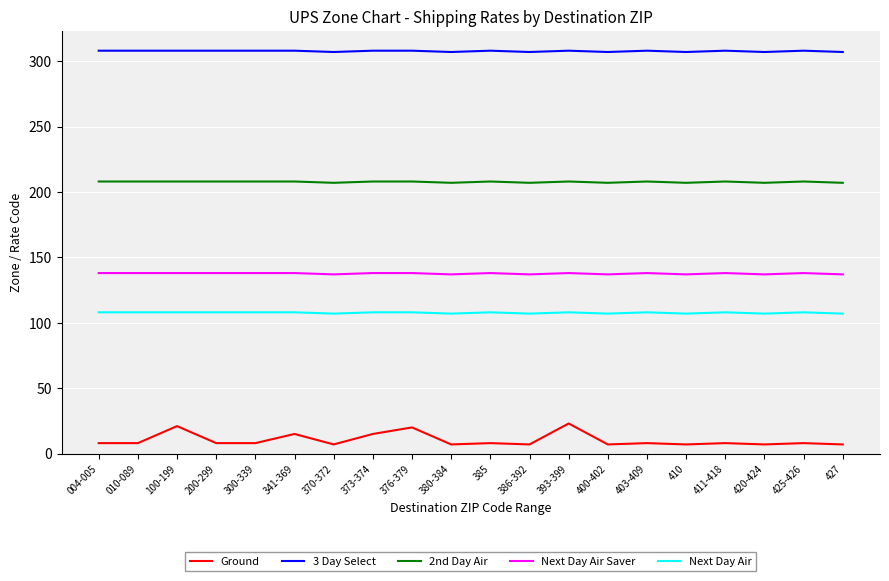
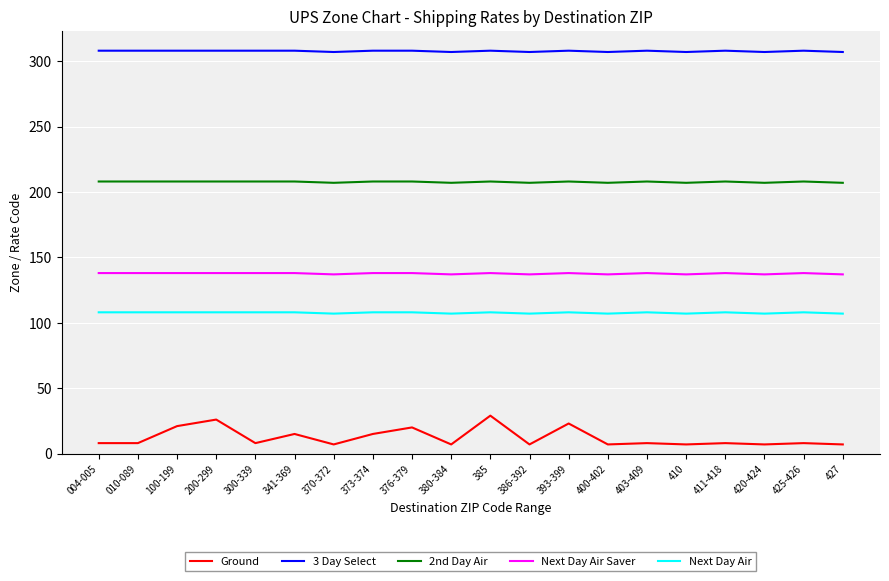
  {
    "Ground": {
      "004-005": 8,
      "010-089": 8,
      "100-199": 21,
-     "200-299": 8,
+     "200-299": 26,
      "300-339": 8,
      "341-369": 15,
      "370-372": 7,
      "373-374": 15,
      "376-379": 20,
      "380-384": 7,
-     "385": 8,
+     "385": 29,
      "386-392": 7,
      "393-399": 23,
      "400-402": 7,
      "403-409": 8,
      "410": 7,
      "411-418": 8,
      "420-424": 7,
      "425-426": 8,
      "427": 7
    },
    "3 Day Select": {
      "004-005": 308,
      "010-089": 308,
      "100-199": 308,
      "200-299": 308,
      "300-339": 308,
      "341-369": 308,
      "370-372": 307,
      "373-374": 308,
      "376-379": 308,
      "380-384": 307,
      "385": 308,
      "386-392": 307,
      "393-399": 308,
      "400-402": 307,
      "403-409": 308,
      "410": 307,
      "411-418": 308,
      "420-424": 307,
      "425-426": 308,
      "427": 307
    },
    "2nd Day Air": {
      "004-005": 208,
      "010-089": 208,
      "100-199": 208,
      "200-299": 208,
      "300-339": 208,
      "341-369": 208,
      "370-372": 207,
      "373-374": 208,
      "376-379": 208,
      "380-384": 207,
      "385": 208,
      "386-392": 207,
      "393-399": 208,
      "400-402": 207,
      "403-409": 208,
      "410": 207,
      "411-418": 208,
      "420-424": 207,
      "425-426": 208,
      "427": 207
    },
    "Next Day Air Saver": {
      "004-005": 138,
      "010-089": 138,
      "100-199": 138,
      "200-299": 138,
      "300-339": 138,
      "341-369": 138,
      "370-372": 137,
      "373-374": 138,
      "376-379": 138,
      "380-384": 137,
      "385": 138,
      "386-392": 137,
      "393-399": 138,
      "400-402": 137,
      "403-409": 138,
      "410": 137,
      "411-418": 138,
      "420-424": 137,
      "425-426": 138,
      "427": 137
    },
    "Next Day Air": {
      "004-005": 108,
      "010-089": 108,
      "100-199": 108,
      "200-299": 108,
      "300-339": 108,
      "341-369": 108,
      "370-372": 107,
      "373-374": 108,
      "376-379": 108,
      "380-384": 107,
      "385": 108,
      "386-392": 107,
      "393-399": 108,
      "400-402": 107,
      "403-409": 108,
      "410": 107,
      "411-418": 108,
      "420-424": 107,
      "425-426": 108,
      "427": 107
    }
  }
